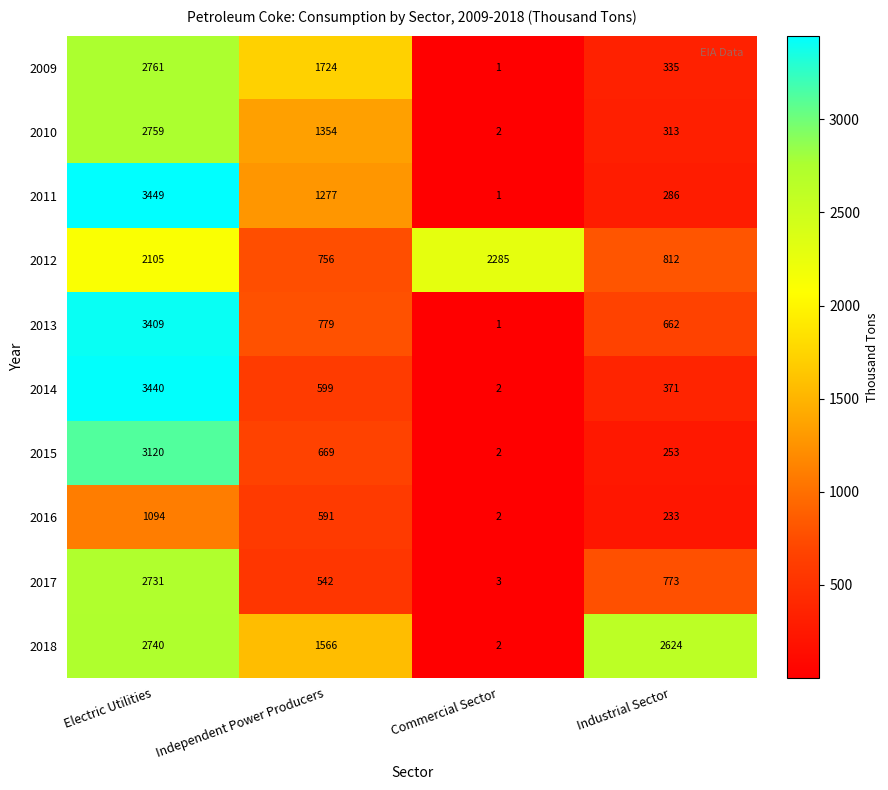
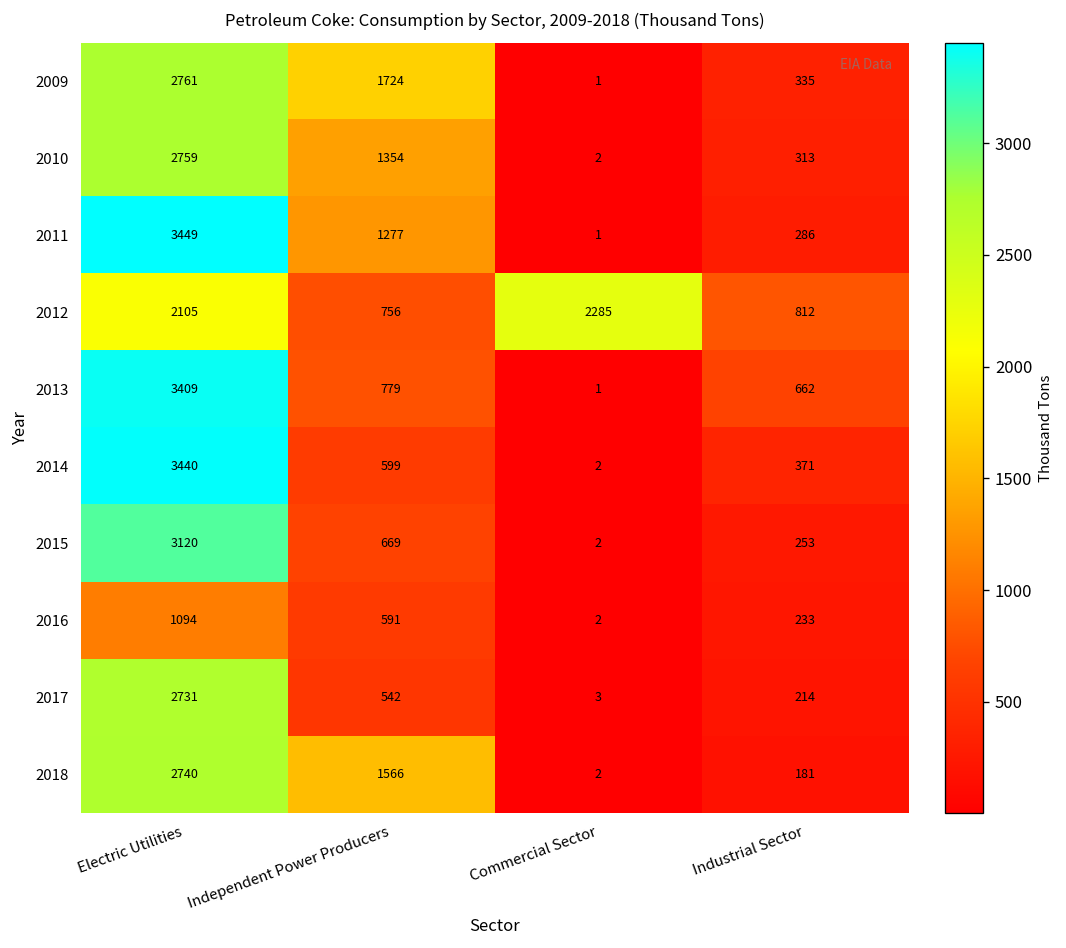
  {
    "2009": {
      "Electric Utilities": 2761,
      "Independent Power Producers": 1724,
      "Commercial Sector": 1
    },
    "2010": {
      "Electric Utilities": 2759,
      "Independent Power Producers": 1354,
      "Commercial Sector": 2,
      "Industrial Sector": 313
    },
    "2011": {
      "Electric Utilities": 3449,
      "Independent Power Producers": 1277,
      "Commercial Sector": 1,
      "Industrial Sector": 286
    },
    "2012": {
      "Electric Utilities": 2105,
      "Independent Power Producers": 756,
      "Commercial Sector": 2285,
      "Industrial Sector": 812
    },
    "2013": {
      "Electric Utilities": 3409,
      "Independent Power Producers": 779,
      "Commercial Sector": 1,
      "Industrial Sector": 662
    },
    "2014": {
      "Electric Utilities": 3440,
      "Independent Power Producers": 599,
      "Commercial Sector": 2,
      "Industrial Sector": 371
    },
    "2015": {
      "Electric Utilities": 3120,
      "Independent Power Producers": 669,
      "Commercial Sector": 2,
      "Industrial Sector": 253
    },
    "2016": {
      "Electric Utilities": 1094,
      "Independent Power Producers": 591,
      "Commercial Sector": 2,
      "Industrial Sector": 233
    },
    "2017": {
      "Electric Utilities": 2731,
      "Independent Power Producers": 542,
      "Commercial Sector": 3,
-     "Industrial Sector": 773
+     "Industrial Sector": 214
    },
    "2018": {
      "Electric Utilities": 2740,
      "Independent Power Producers": 1566,
      "Commercial Sector": 2,
-     "Industrial Sector": 2624
+     "Industrial Sector": 181
    }
  }
